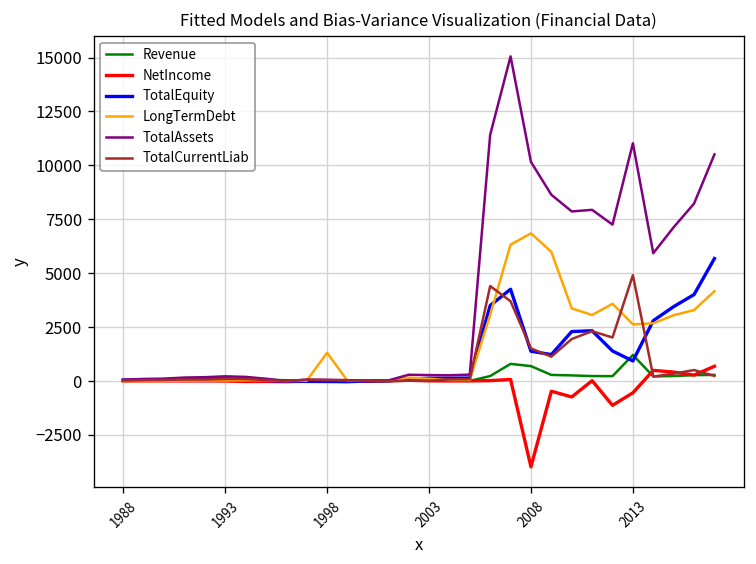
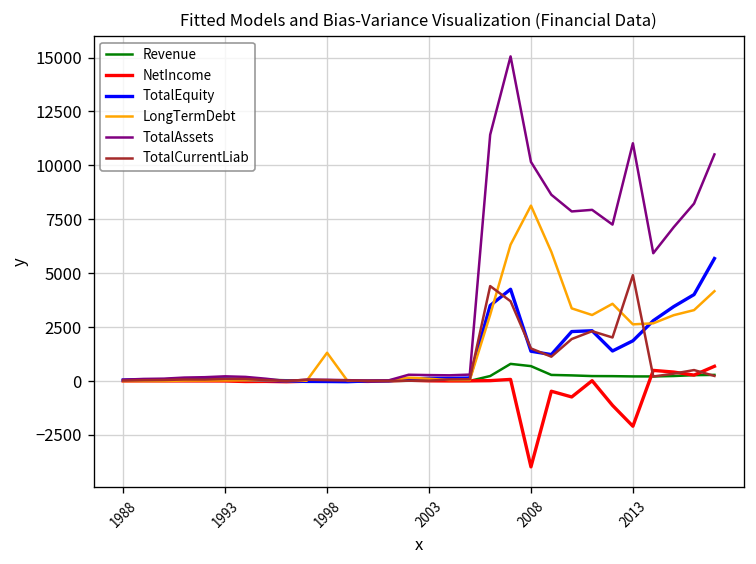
  {
    "Revenue": {
      "2008": 700,
-     "2013": 1200
+     "2013": 200
    },
    "NetIncome": {
      "2008": -4000,
-     "2013": -500
+     "2013": -2100
    },
    "TotalEquity": {
-     "2013": 900
+     "2013": 1900
    },
    "LongTermDebt": {
      "1998": 1300,
-     "2008": 6800,
+     "2008": 8100,
      "2013": 2600
    },
    "TotalAssets": {
      "2003": 300,
      "2008": 10200,
      "2013": 11000
    },
    "TotalCurrentLiab": {
      "2013": 4900
    }
  }
